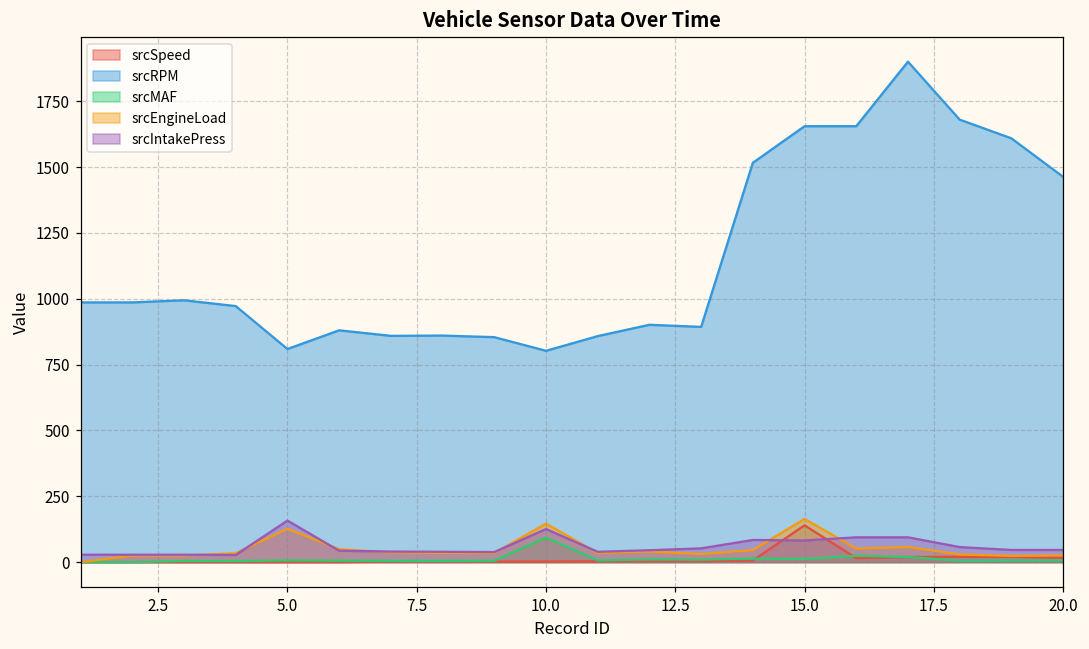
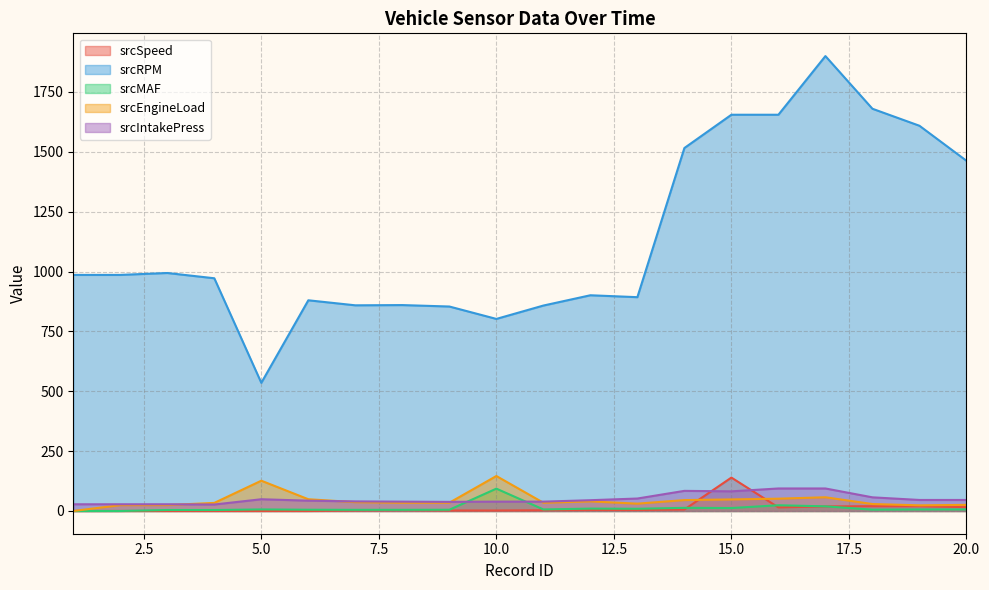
  {
    "srcSpeed": {
      "10.0": 0,
      "15.0": 140
    },
    "srcRPM": {
-     "5.0": 810,
+     "5.0": 540,
      "10.0": 800,
      "15.0": 1660,
      "20.0": 1460
    },
    "srcMAF": {
      "10.0": 90,
      "15.0": 10
    },
    "srcEngineLoad": {
      "5.0": 130,
      "10.0": 150,
-     "15.0": 160
+     "15.0": 50
    },
    "srcIntakePress": {
-     "5.0": 160,
-     "10.0": 130,
+     "5.0": 50,
+     "10.0": 40,
      "15.0": 80,
      "20.0": 50
    }
  }
